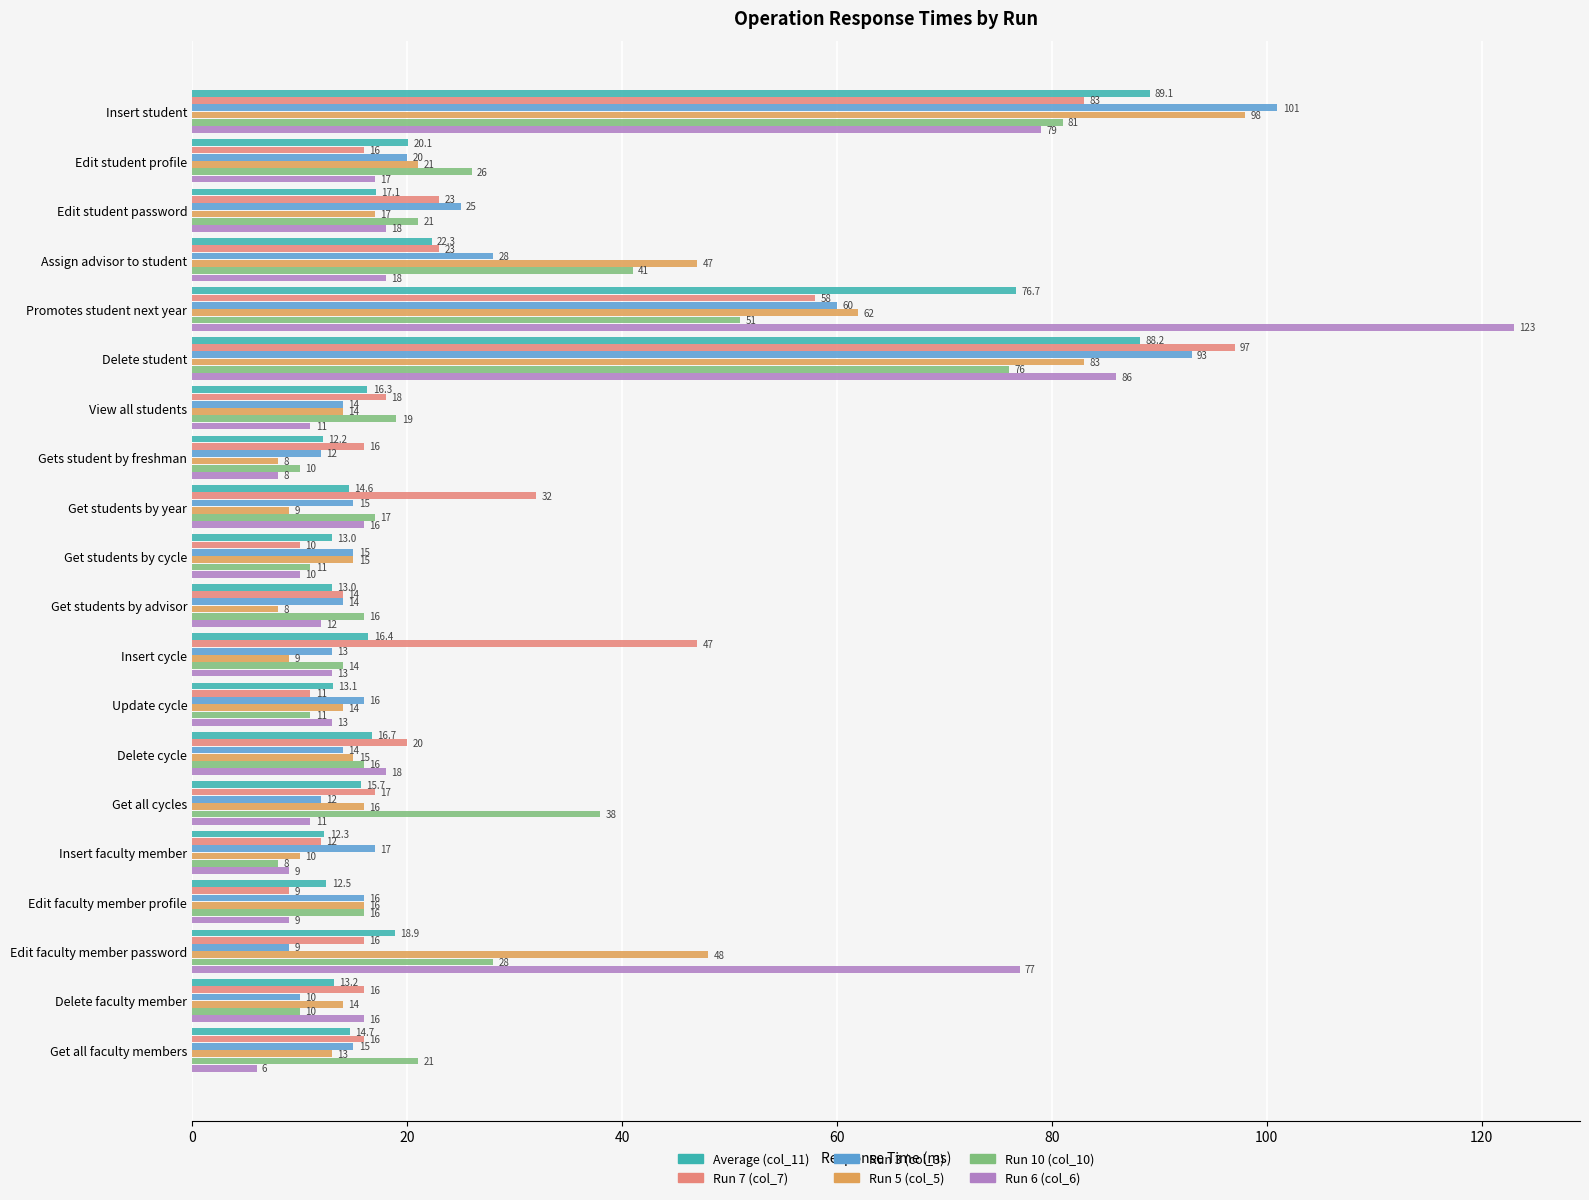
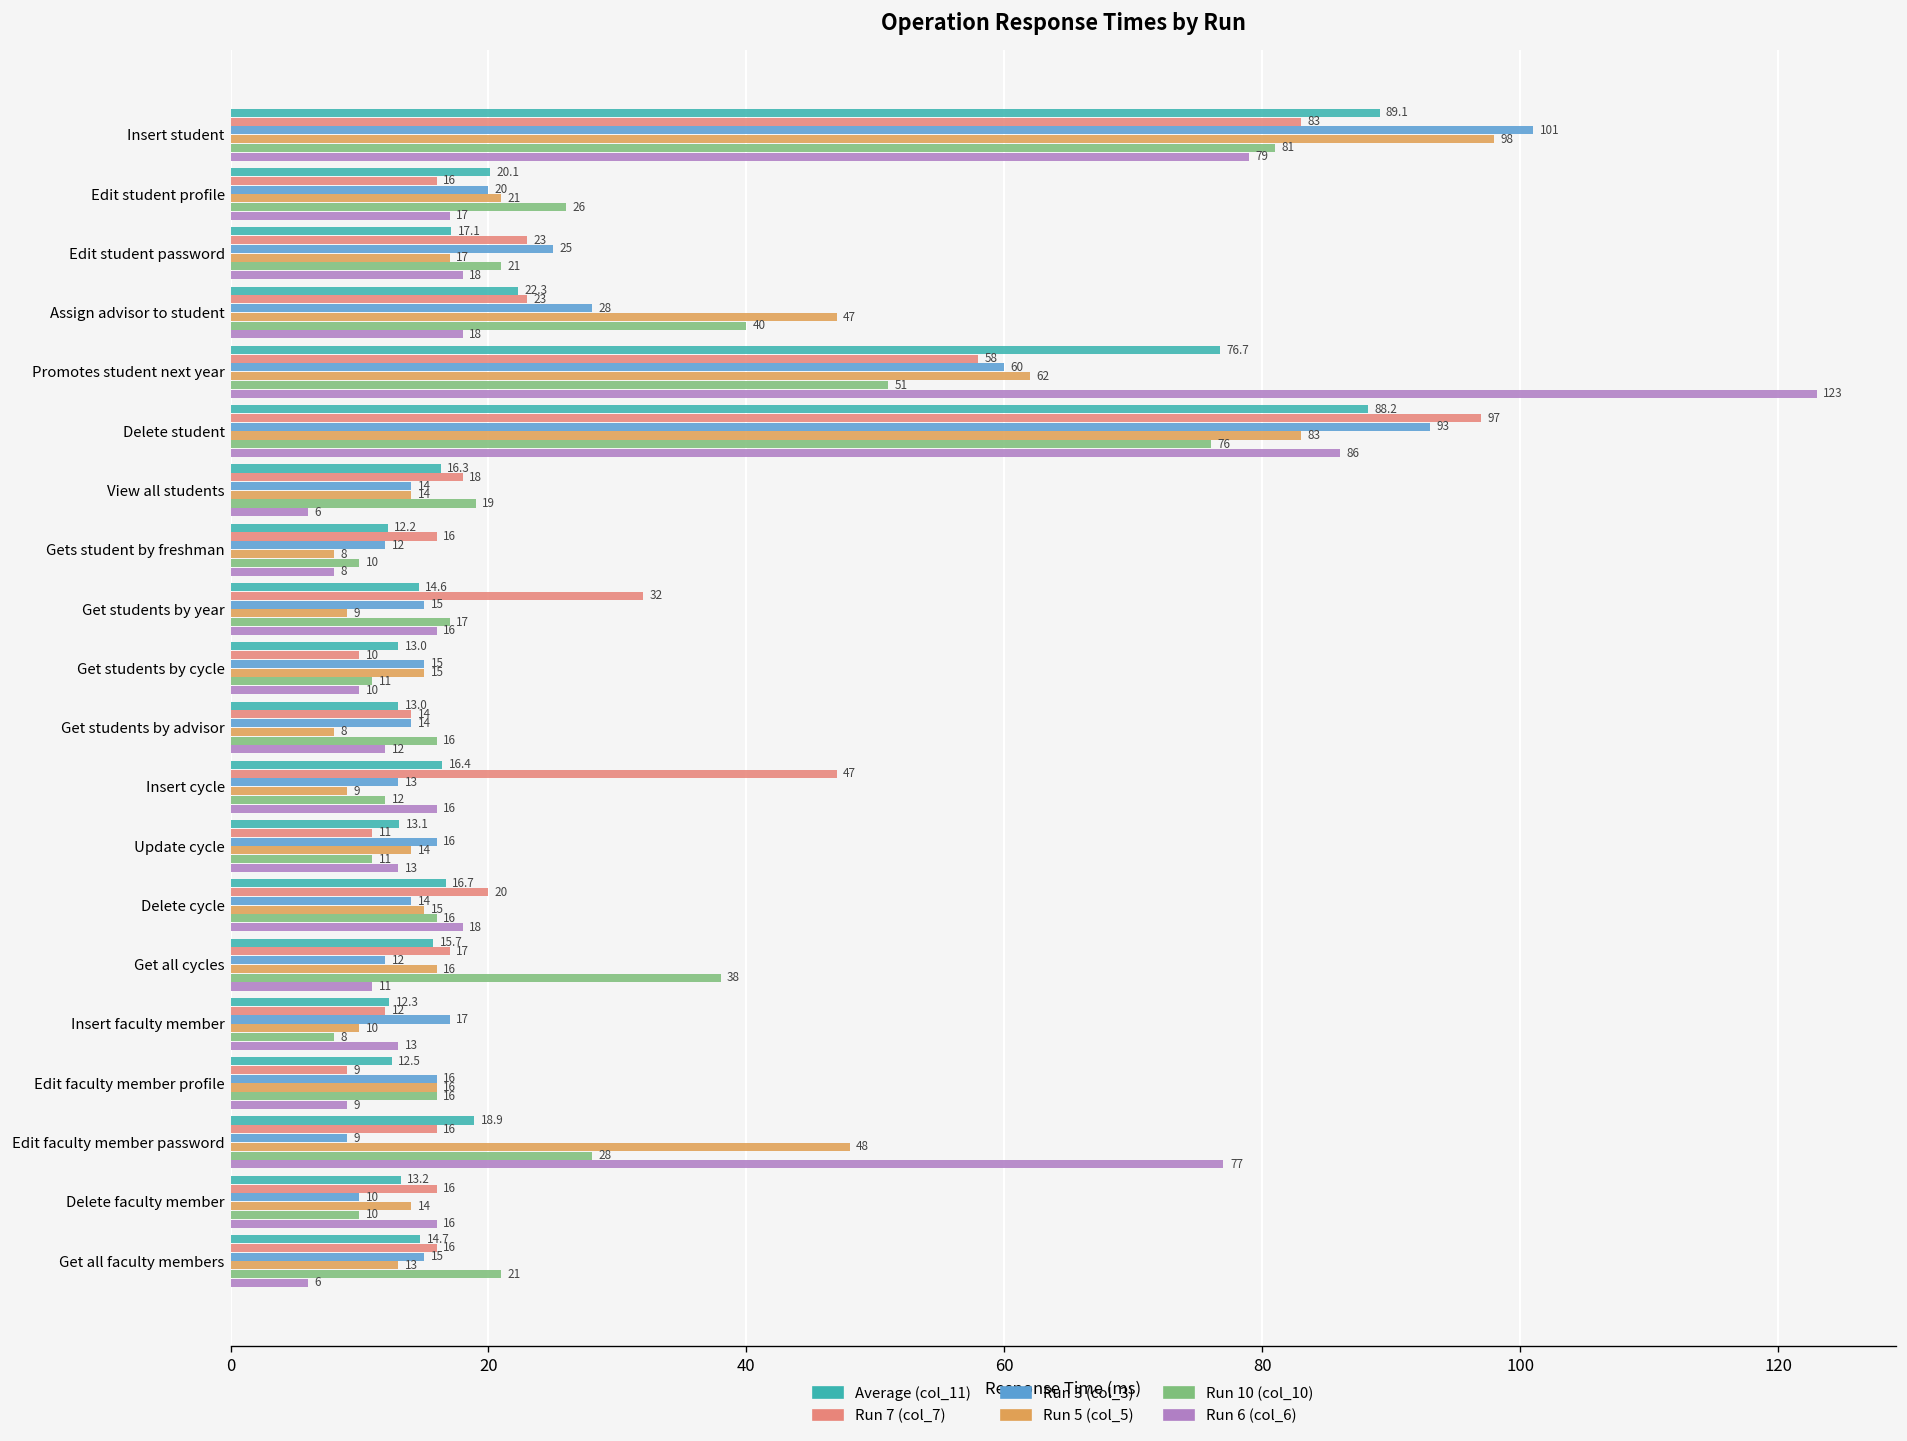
  {
    "Run 10 (col_10)": {
      "Insert student": 81,
      "Edit student profile": 26,
      "Edit student password": 21,
-     "Assign advisor to student": 41,
+     "Assign advisor to student": 40,
      "Promotes student next year": 51,
      "Delete student": 76,
      "View all students": 19,
      "Gets student by freshman": 10,
      "Get students by year": 17,
      "Get students by cycle": 11,
      "Get students by advisor": 16,
-     "Insert cycle": 14,
+     "Insert cycle": 12,
      "Update cycle": 11,
      "Delete cycle": 16,
      "Get all cycles": 38,
      "Insert faculty member": 8,
      "Edit faculty member password": 28,
      "Delete faculty member": 10,
      "Get all faculty members": 21
    },
    "Run 6 (col_6)": {
      "Insert student": 79,
      "Edit student profile": 17,
      "Edit student password": 18,
      "Assign advisor to student": 18,
      "Promotes student next year": 123,
      "Delete student": 86,
-     "View all students": 11,
+     "View all students": 6,
      "Gets student by freshman": 8,
      "Get students by year": 16,
      "Get students by cycle": 10,
      "Get students by advisor": 12,
-     "Insert cycle": 13,
+     "Insert cycle": 16,
      "Update cycle": 13,
      "Delete cycle": 18,
      "Get all cycles": 11,
-     "Insert faculty member": 9,
+     "Insert faculty member": 13,
      "Edit faculty member profile": 9,
      "Edit faculty member password": 77,
      "Delete faculty member": 16,
      "Get all faculty members": 6
    }
  }
